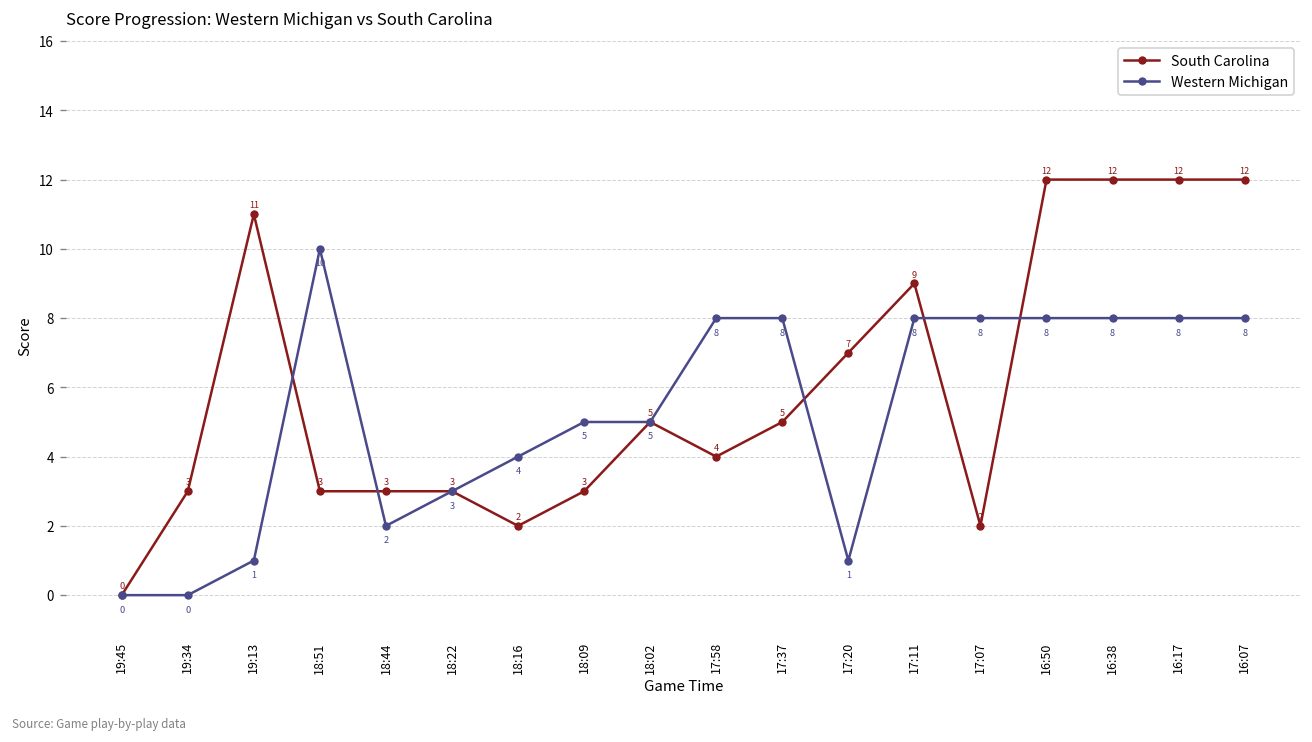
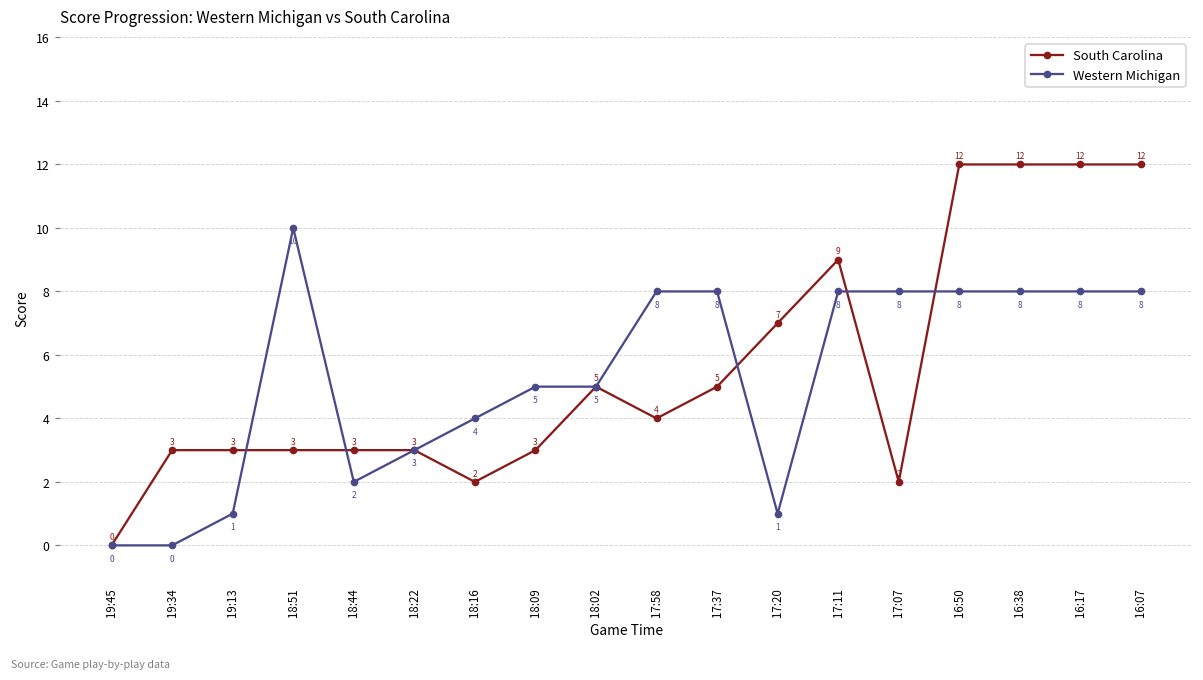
  {
    "South Carolina": {
      "19:34": 3,
-     "19:13": 11,
+     "19:13": 3,
      "18:51": 3,
      "18:44": 3,
      "18:16": 2,
      "18:09": 3,
      "17:58": 4,
      "17:37": 5,
      "17:20": 7,
      "17:11": 9,
      "16:50": 12,
      "16:38": 12,
      "16:17": 12,
      "16:07": 12
    },
    "Western Michigan": {
      "19:34": 0,
      "19:13": 1,
      "18:51": 10,
      "18:44": 2,
      "18:16": 4,
      "18:09": 5,
      "17:58": 8,
      "17:37": 8,
      "17:20": 1,
      "17:11": 8,
      "17:07": 8,
      "16:50": 8,
      "16:38": 8,
      "16:17": 8,
      "16:07": 8
    }
  }
